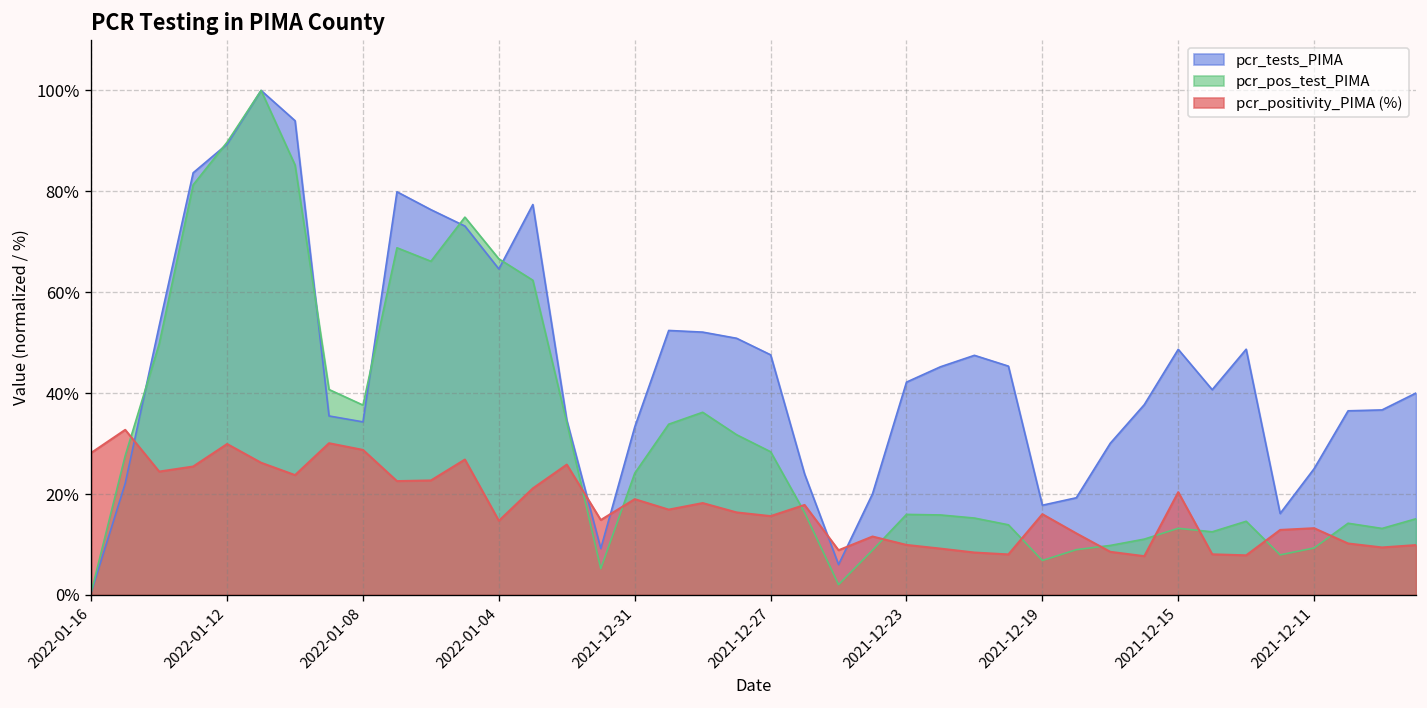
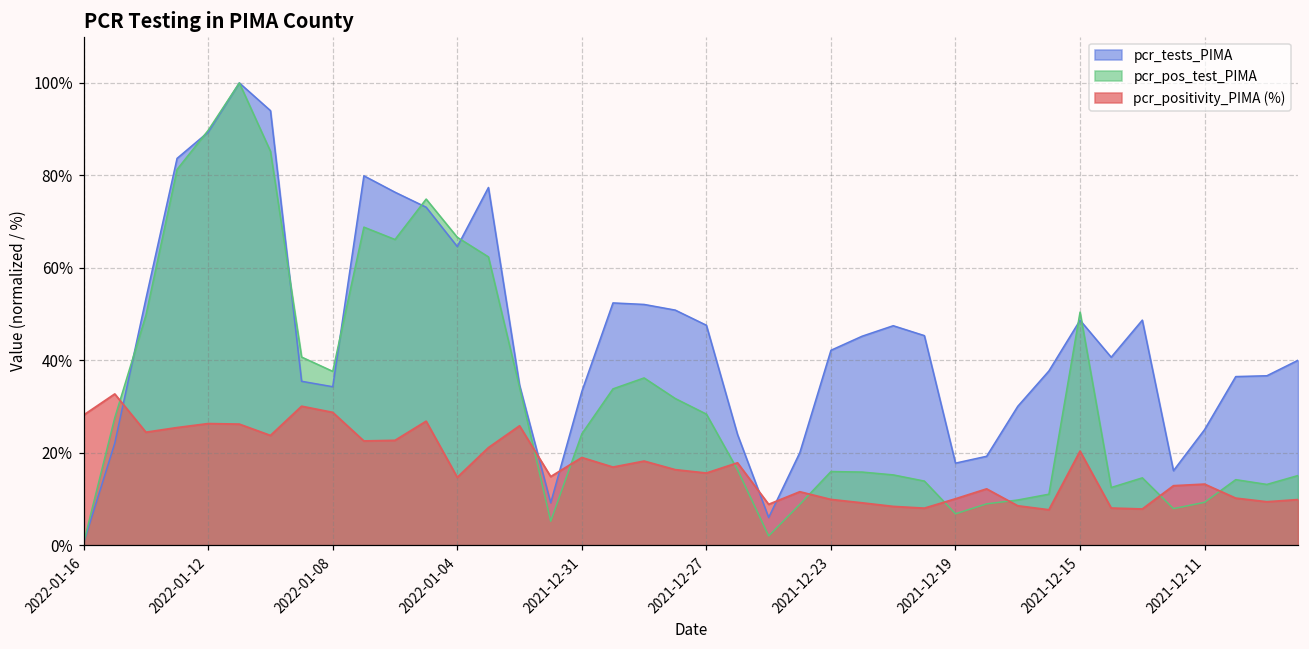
  {
    "pcr_tests_PIMA": {
      "2022-01-08": "34%",
      "2022-01-04": "65%",
      "2021-12-31": "33%",
      "2021-12-27": "48%",
      "2021-12-23": "42%",
      "2021-12-19": "18%",
      "2021-12-15": "49%",
      "2021-12-11": "25%"
    },
    "pcr_pos_test_PIMA": {
      "2022-01-08": "38%",
      "2022-01-04": "67%",
      "2021-12-31": "24%",
      "2021-12-27": "28%",
      "2021-12-23": "16%",
      "2021-12-19": "7%",
-     "2021-12-15": "13%",
+     "2021-12-15": "50%",
      "2021-12-11": "9%"
    },
    "pcr_positivity_PIMA (%)": {
      "2022-01-16": "28%",
-     "2022-01-12": "30%",
+     "2022-01-12": "26%",
      "2022-01-08": "29%",
      "2022-01-04": "15%",
      "2021-12-31": "19%",
      "2021-12-27": "16%",
      "2021-12-23": "10%",
-     "2021-12-19": "16%",
+     "2021-12-19": "10%",
      "2021-12-15": "20%",
      "2021-12-11": "13%"
    }
  }
